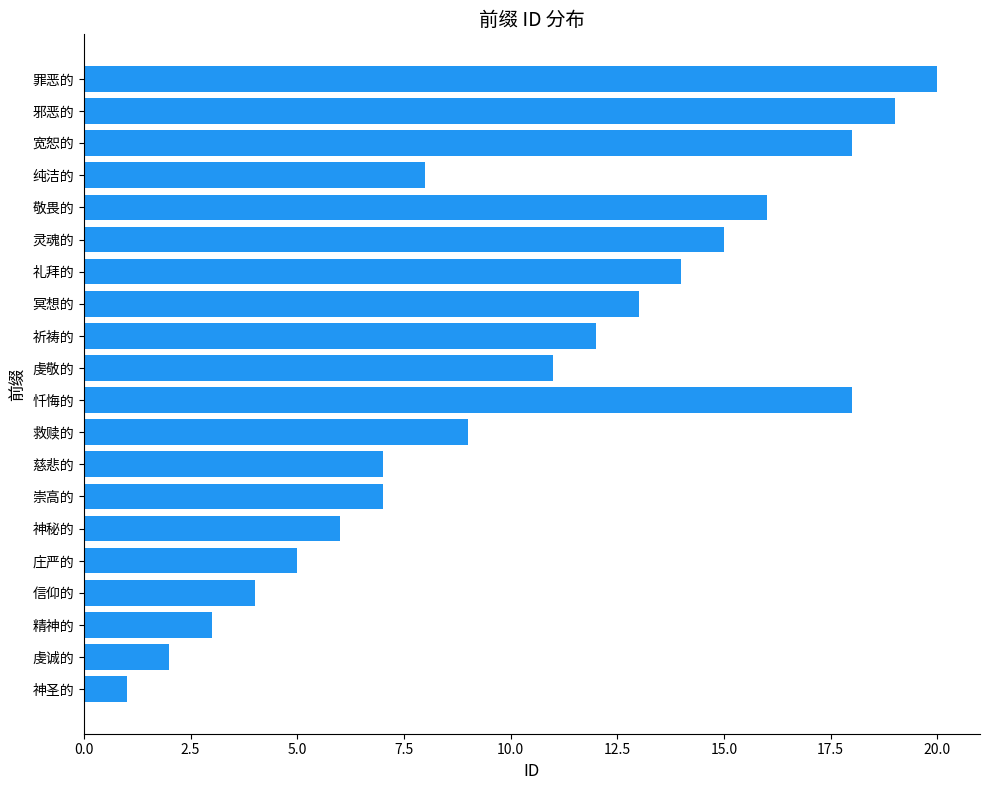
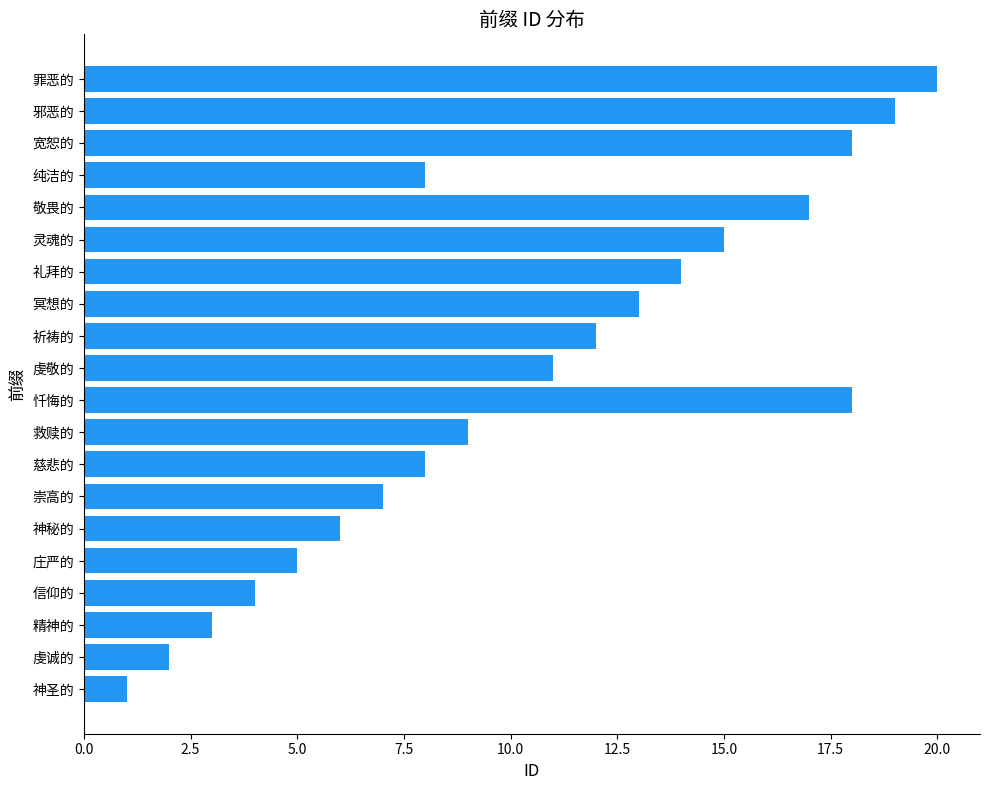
  {
    "罪恶的": 20,
    "邪恶的": 19,
    "宽恕的": 18,
    "纯洁的": 8,
-   "敬畏的": 16,
+   "敬畏的": 17,
    "灵魂的": 15,
    "礼拜的": 14,
    "冥想的": 13,
    "祈祷的": 12,
    "虔敬的": 11,
    "忏悔的": 18,
    "救赎的": 9,
-   "慈悲的": 7,
+   "慈悲的": 8,
    "崇高的": 7,
    "神秘的": 6,
    "庄严的": 5,
    "信仰的": 4,
    "精神的": 3,
    "虔诚的": 2,
    "神圣的": 1
  }
